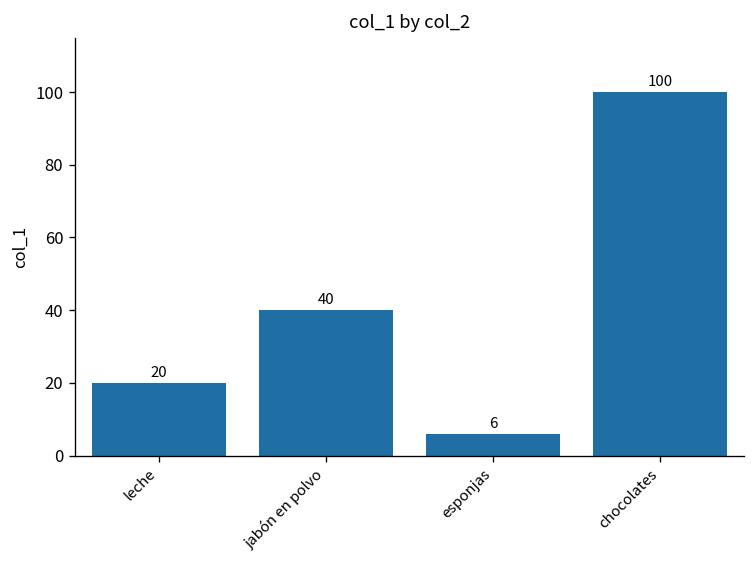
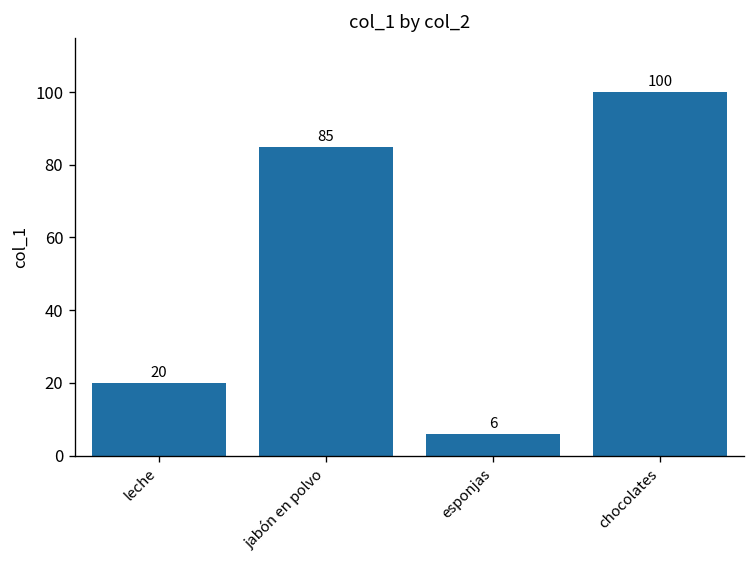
  {
    "leche": 20,
-   "jabón en polvo": 40,
+   "jabón en polvo": 85,
    "esponjas": 6,
    "chocolates": 100
  }
